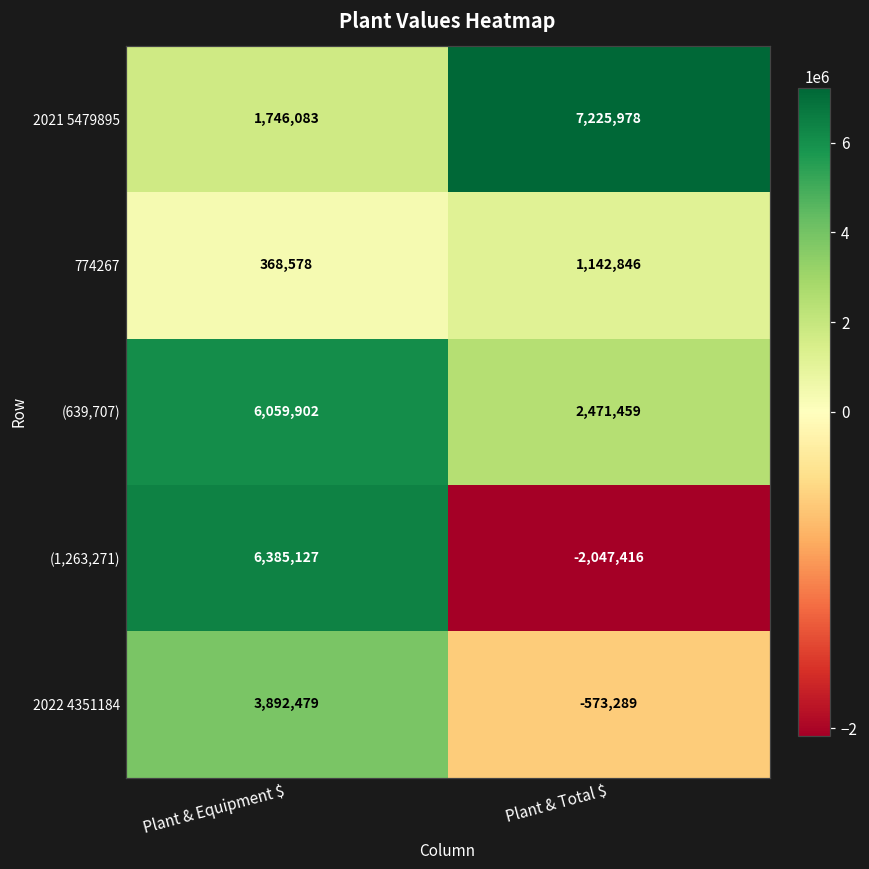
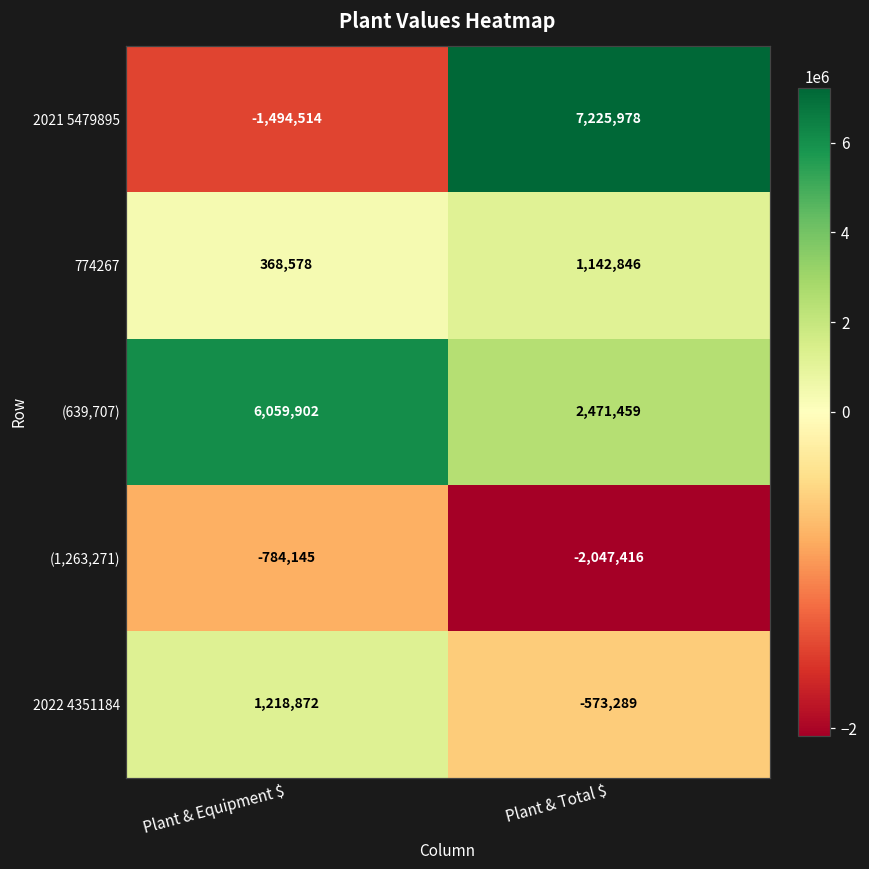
  {
    "2021 5479895": {
-     "Plant & Equipment $": "1,746,083",
+     "Plant & Equipment $": "-1,494,514",
      "Plant & Total $": "7,225,978"
    },
    "774267": {
      "Plant & Equipment $": "368,578",
      "Plant & Total $": "1,142,846"
    },
    "(639,707)": {
      "Plant & Equipment $": "6,059,902",
      "Plant & Total $": "2,471,459"
    },
    "(1,263,271)": {
-     "Plant & Equipment $": "6,385,127",
+     "Plant & Equipment $": "-784,145",
      "Plant & Total $": "-2,047,416"
    },
    "2022 4351184": {
-     "Plant & Equipment $": "3,892,479",
+     "Plant & Equipment $": "1,218,872",
      "Plant & Total $": "-573,289"
    }
  }
